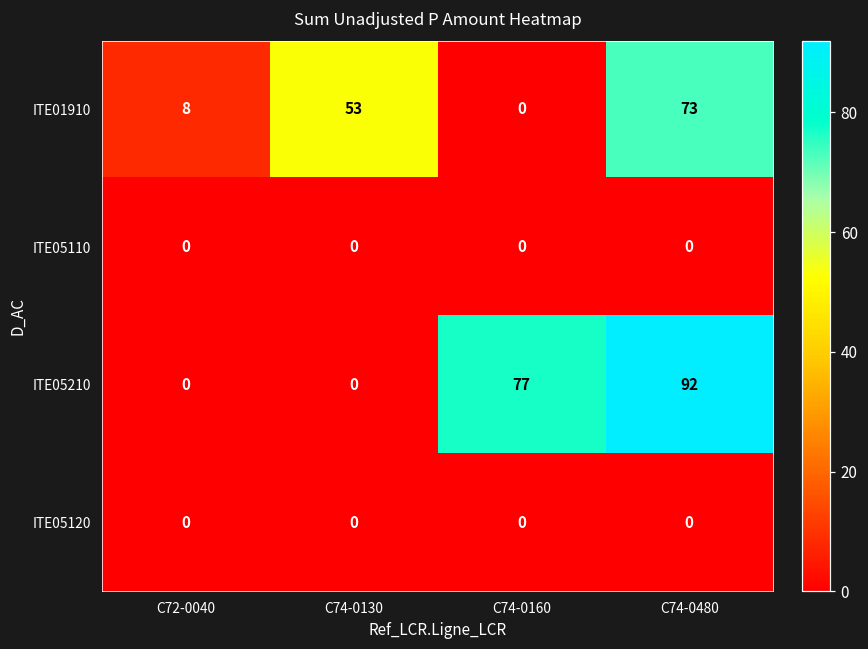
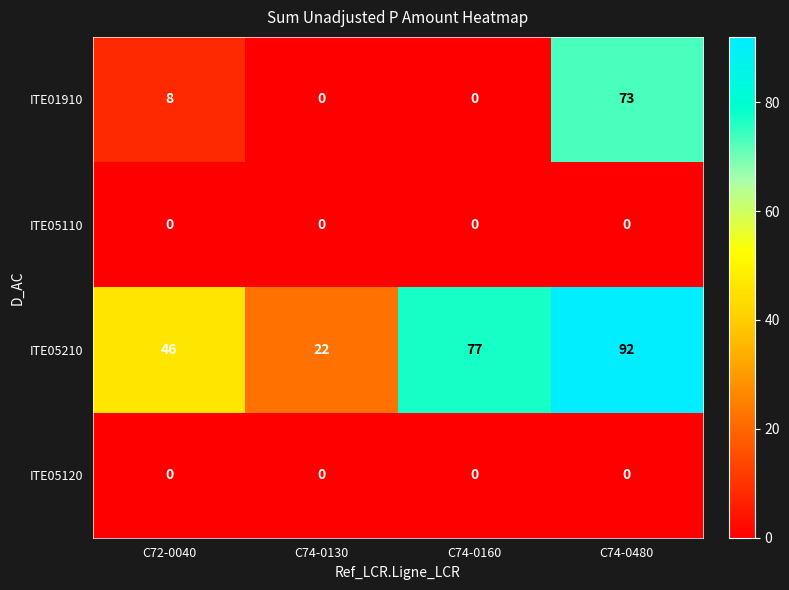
  {
    "ITE01910": {
      "C72-0040": 8,
-     "C74-0130": 53,
+     "C74-0130": 0,
      "C74-0160": 0,
      "C74-0480": 73
    },
    "ITE05110": {
      "C72-0040": 0,
      "C74-0130": 0,
      "C74-0160": 0,
      "C74-0480": 0
    },
    "ITE05210": {
-     "C72-0040": 0,
-     "C74-0130": 0,
+     "C72-0040": 46,
+     "C74-0130": 22,
      "C74-0160": 77,
      "C74-0480": 92
    },
    "ITE05120": {
      "C72-0040": 0,
      "C74-0130": 0,
      "C74-0160": 0,
      "C74-0480": 0
    }
  }
